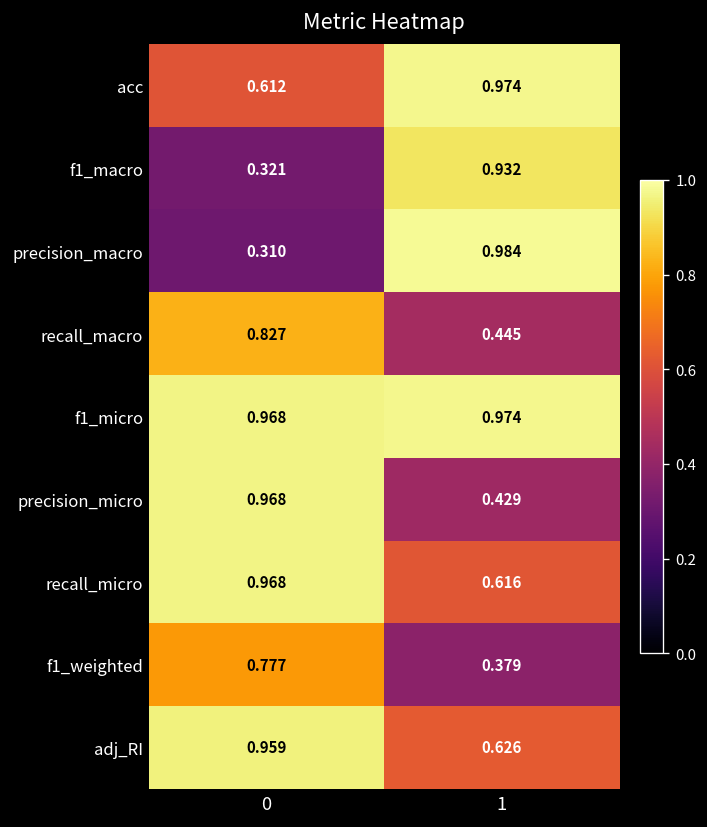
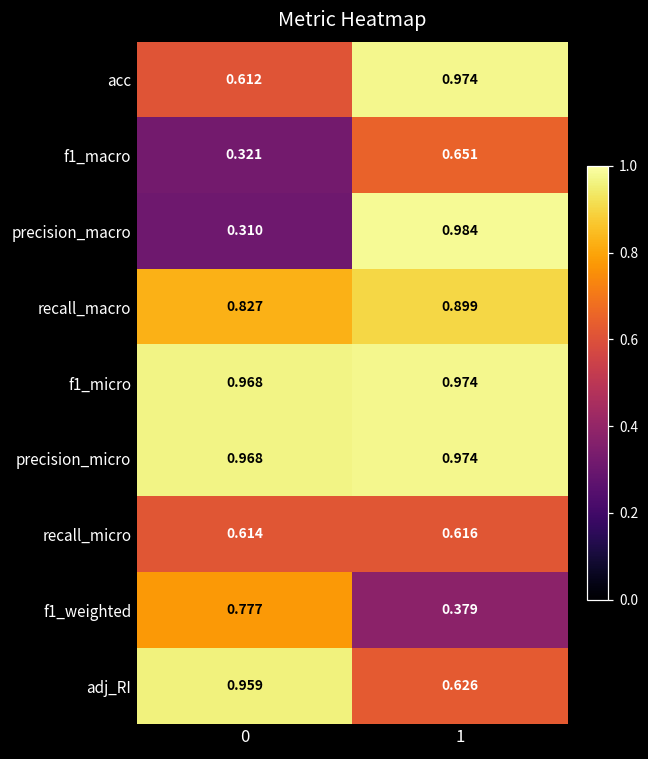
  {
    "acc": {
      "0": 0.612,
      "1": 0.974
    },
    "f1_macro": {
      "0": 0.321,
-     "1": 0.932
+     "1": 0.651
    },
    "precision_macro": {
      "0": 0.310,
      "1": 0.984
    },
    "recall_macro": {
      "0": 0.827,
-     "1": 0.445
+     "1": 0.899
    },
    "f1_micro": {
      "0": 0.968,
      "1": 0.974
    },
    "precision_micro": {
      "0": 0.968,
-     "1": 0.429
+     "1": 0.974
    },
    "recall_micro": {
-     "0": 0.968,
+     "0": 0.614,
      "1": 0.616
    },
    "f1_weighted": {
      "0": 0.777,
      "1": 0.379
    },
    "adj_RI": {
      "0": 0.959,
      "1": 0.626
    }
  }
